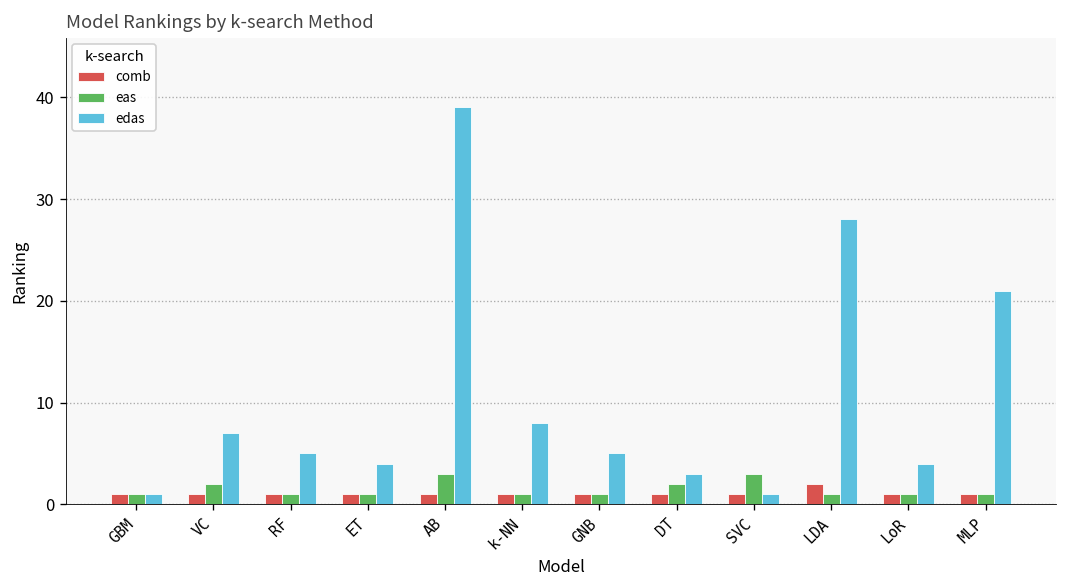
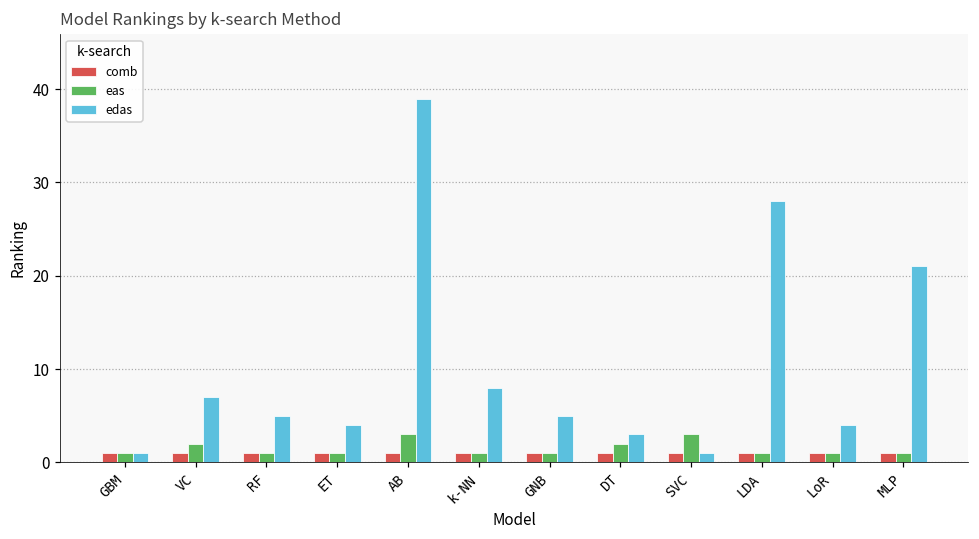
  {
    "comb": {
      "GBM": 1,
      "VC": 1,
      "RF": 1,
      "ET": 1,
      "AB": 1,
      "k-NN": 1,
      "GNB": 1,
      "DT": 1,
      "SVC": 1,
-     "LDA": 2,
+     "LDA": 1,
      "LoR": 1,
      "MLP": 1
    },
    "eas": {
      "GBM": 1,
      "VC": 2,
      "RF": 1,
      "ET": 1,
      "AB": 3,
      "k-NN": 1,
      "GNB": 1,
      "DT": 2,
      "SVC": 3,
      "LDA": 1,
      "LoR": 1,
      "MLP": 1
    },
    "edas": {
      "GBM": 1,
      "VC": 7,
      "RF": 5,
      "ET": 4,
      "AB": 39,
      "k-NN": 8,
      "GNB": 5,
      "DT": 3,
      "SVC": 1,
      "LDA": 28,
      "LoR": 4,
      "MLP": 21
    }
  }
